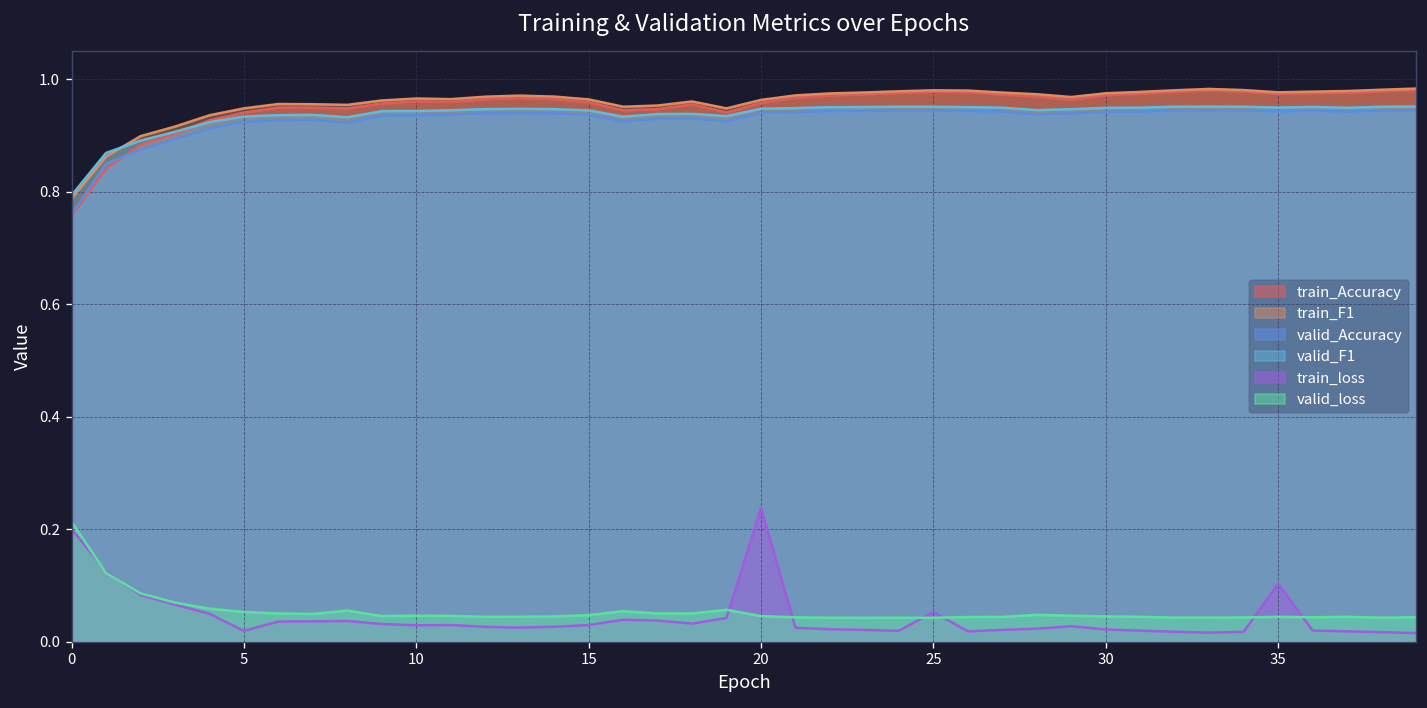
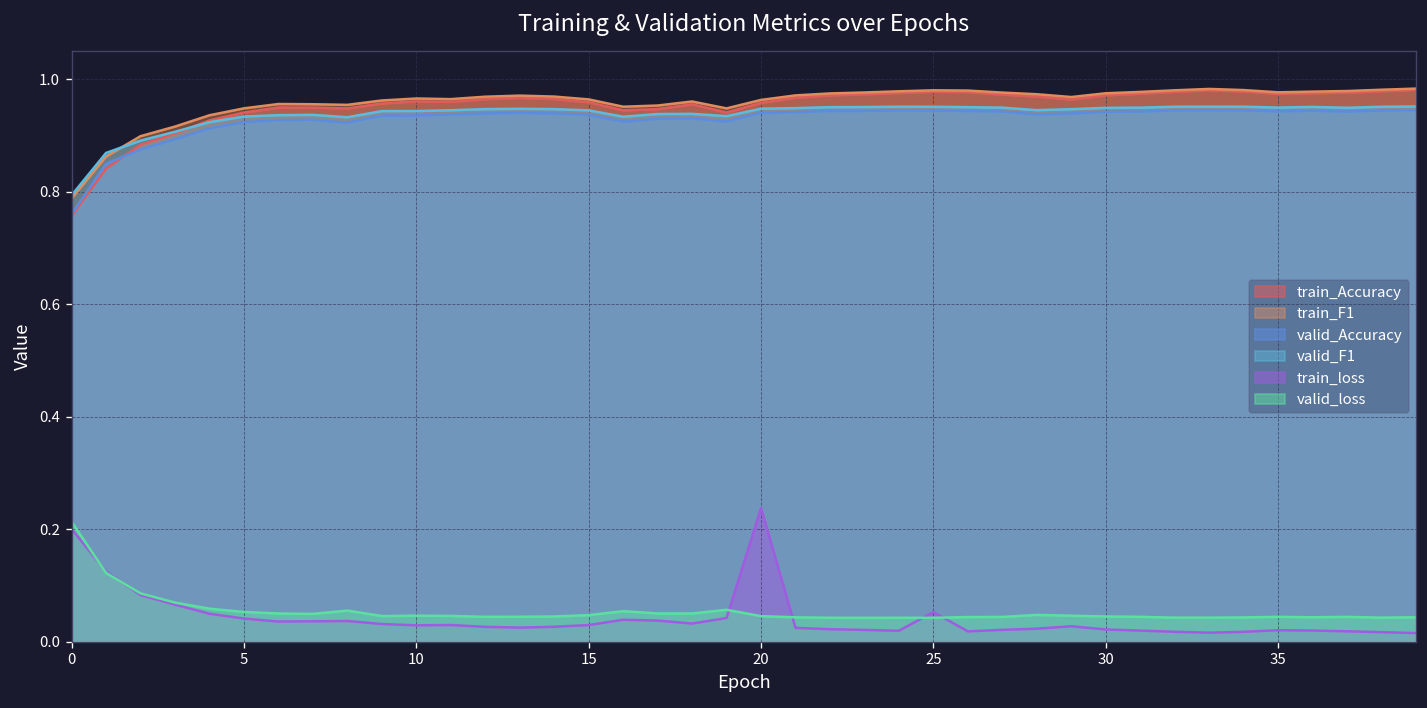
  {
    "train_loss": {
      "0": 0.20,
-     "5": 0.02,
+     "5": 0.04,
      "10": 0.03,
      "15": 0.03,
      "20": 0.24,
      "25": 0.05,
      "30": 0.02,
-     "35": 0.10
+     "35": 0.02
    }
  }
